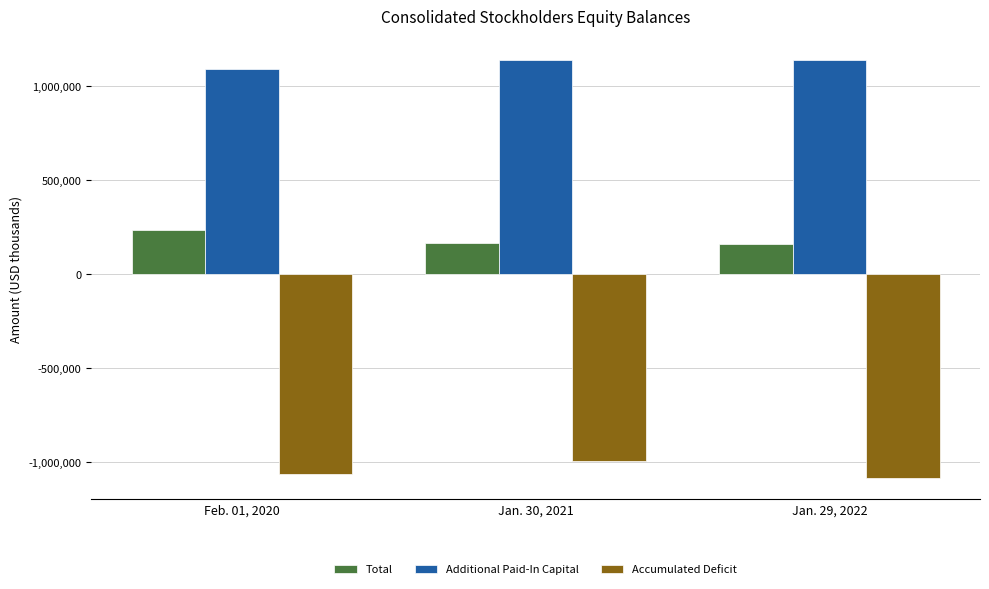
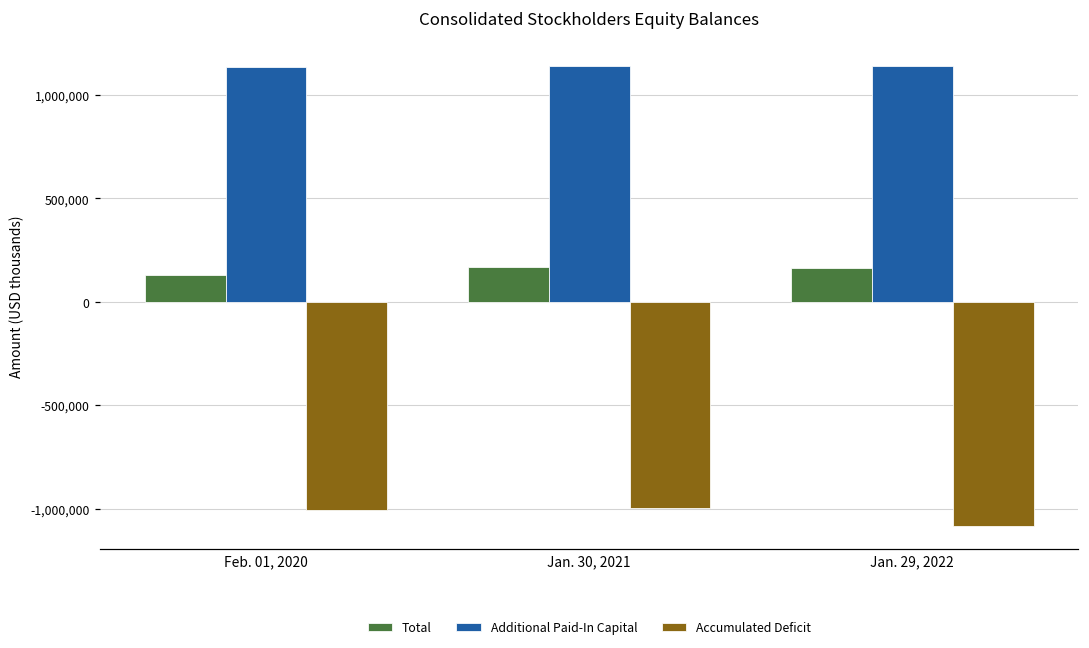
  {
    "Total": {
-     "Feb. 01, 2020": "230,000",
+     "Feb. 01, 2020": "130,000",
      "Jan. 30, 2021": "170,000",
      "Jan. 29, 2022": "160,000"
    },
    "Additional Paid-In Capital": {
-     "Feb. 01, 2020": "1,090,000",
+     "Feb. 01, 2020": "1,140,000",
      "Jan. 30, 2021": "1,140,000",
      "Jan. 29, 2022": "1,140,000"
    },
    "Accumulated Deficit": {
-     "Feb. 01, 2020": "-1,060,000",
+     "Feb. 01, 2020": "-1,010,000",
      "Jan. 30, 2021": "-990,000",
      "Jan. 29, 2022": "-1,080,000"
    }
  }
